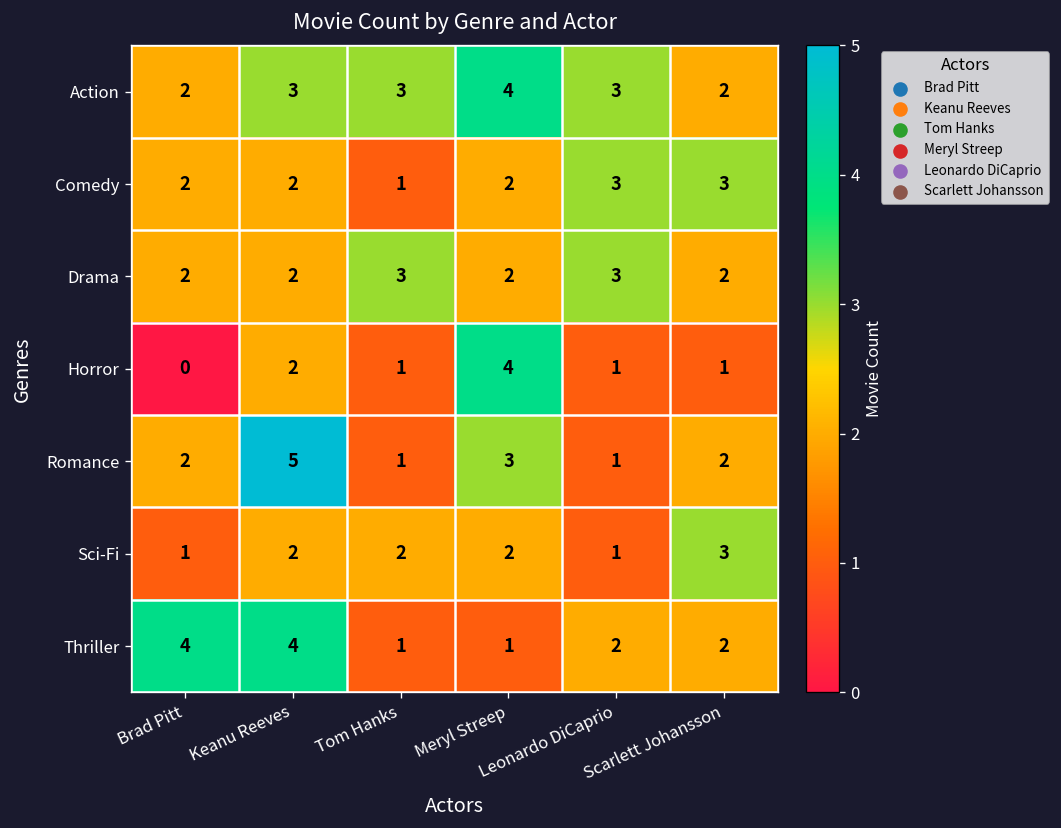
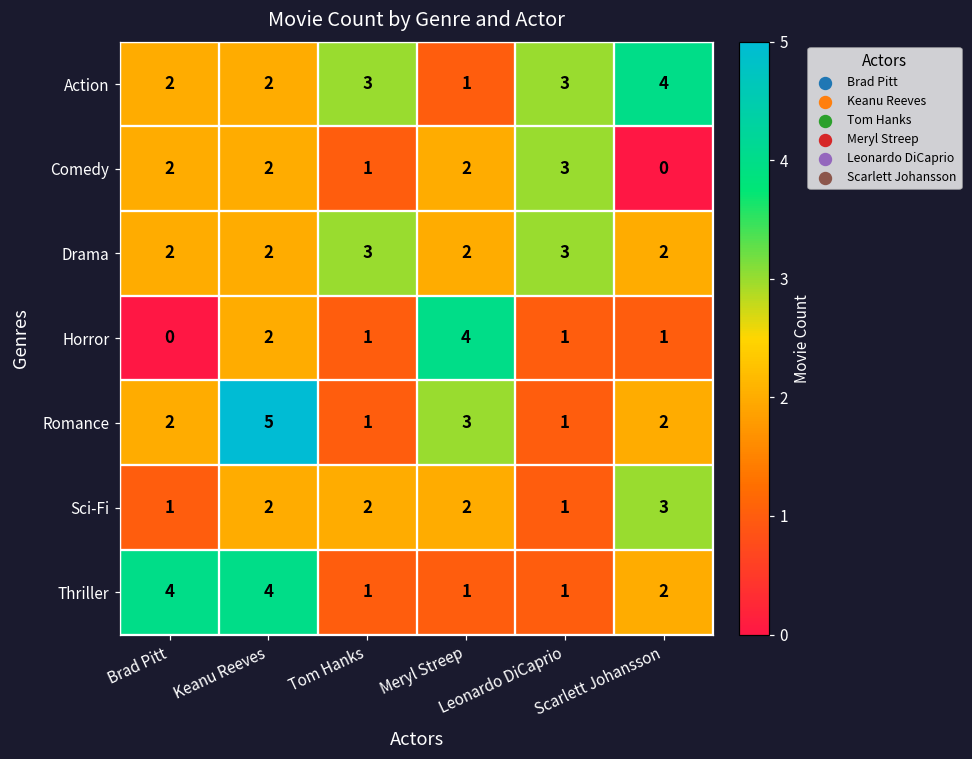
  {
    "Action": {
      "Brad Pitt": 2,
-     "Keanu Reeves": 3,
+     "Keanu Reeves": 2,
      "Tom Hanks": 3,
-     "Meryl Streep": 4,
+     "Meryl Streep": 1,
      "Leonardo DiCaprio": 3,
-     "Scarlett Johansson": 2
+     "Scarlett Johansson": 4
    },
    "Comedy": {
      "Brad Pitt": 2,
      "Keanu Reeves": 2,
      "Tom Hanks": 1,
      "Meryl Streep": 2,
      "Leonardo DiCaprio": 3,
-     "Scarlett Johansson": 3
+     "Scarlett Johansson": 0
    },
    "Drama": {
      "Brad Pitt": 2,
      "Keanu Reeves": 2,
      "Tom Hanks": 3,
      "Meryl Streep": 2,
      "Leonardo DiCaprio": 3,
      "Scarlett Johansson": 2
    },
    "Horror": {
      "Brad Pitt": 0,
      "Keanu Reeves": 2,
      "Tom Hanks": 1,
      "Meryl Streep": 4,
      "Leonardo DiCaprio": 1,
      "Scarlett Johansson": 1
    },
    "Romance": {
      "Brad Pitt": 2,
      "Keanu Reeves": 5,
      "Tom Hanks": 1,
      "Meryl Streep": 3,
      "Leonardo DiCaprio": 1,
      "Scarlett Johansson": 2
    },
    "Sci-Fi": {
      "Brad Pitt": 1,
      "Keanu Reeves": 2,
      "Tom Hanks": 2,
      "Meryl Streep": 2,
      "Leonardo DiCaprio": 1,
      "Scarlett Johansson": 3
    },
    "Thriller": {
      "Brad Pitt": 4,
      "Keanu Reeves": 4,
      "Tom Hanks": 1,
      "Meryl Streep": 1,
-     "Leonardo DiCaprio": 2,
+     "Leonardo DiCaprio": 1,
      "Scarlett Johansson": 2
    }
  }
